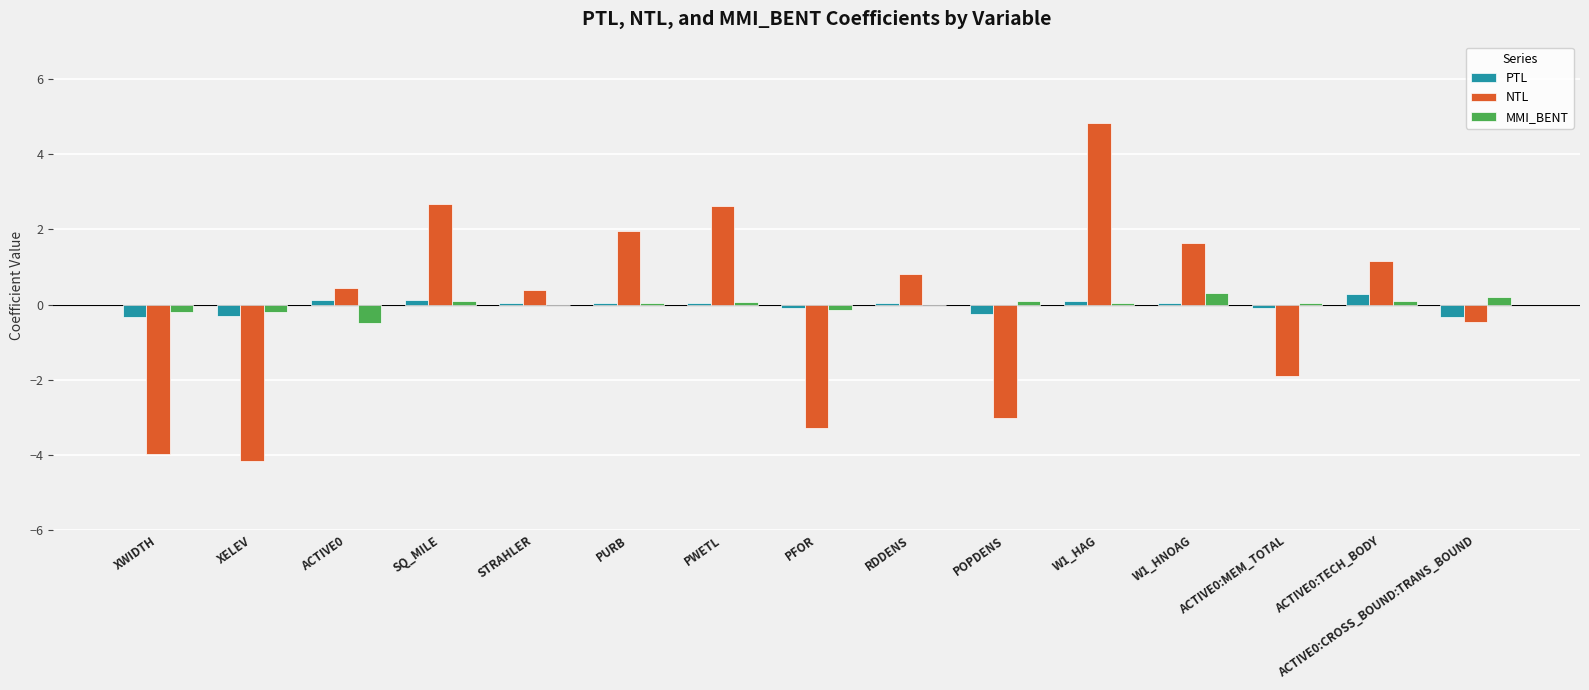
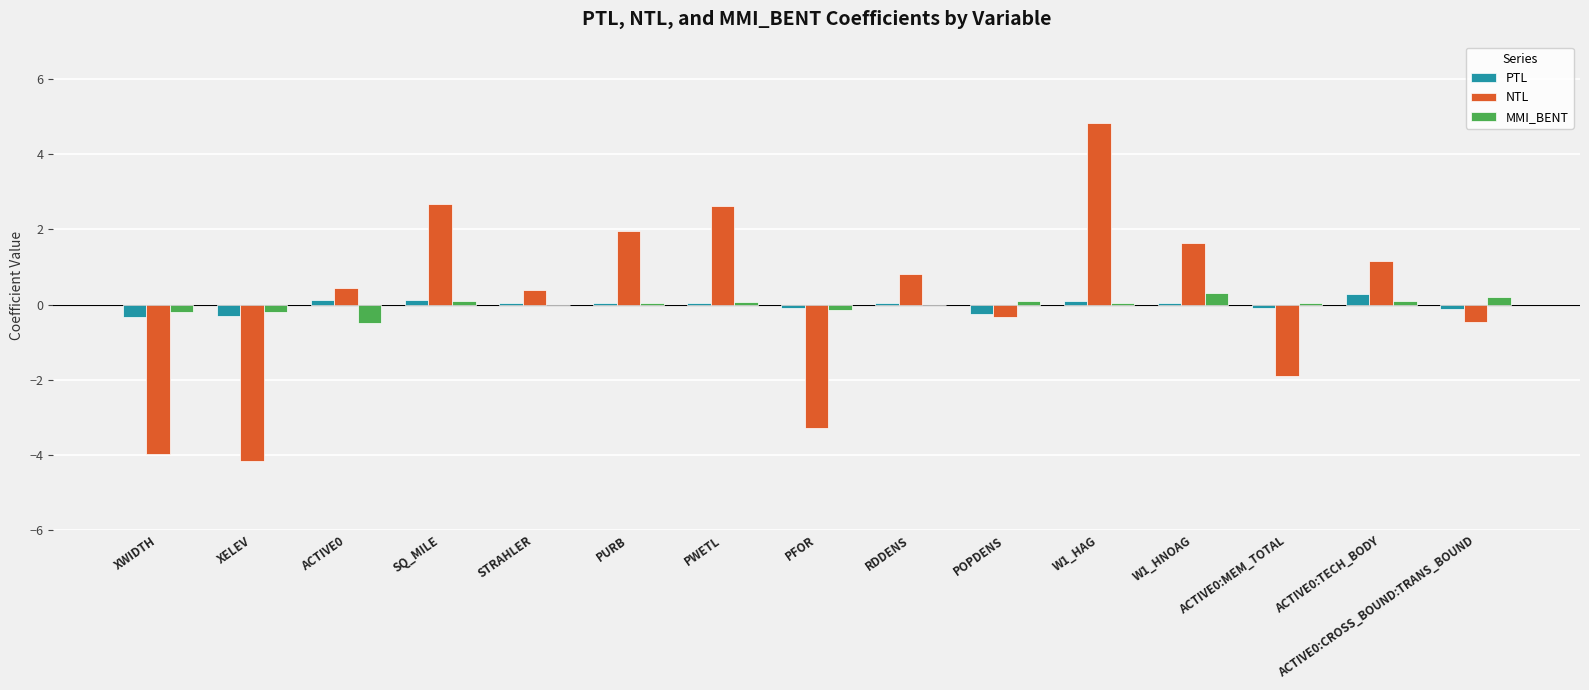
  {
    "PTL": {
      "XWIDTH": -0.3,
      "XELEV": -0.3,
      "ACTIVE0": 0.1,
      "SQ_MILE": 0.1,
      "PFOR": -0.1,
      "POPDENS": -0.2,
      "W1_HAG": 0.1,
      "ACTIVE0:MEM_TOTAL": -0.1,
      "ACTIVE0:TECH_BODY": 0.3,
-     "ACTIVE0:CROSS_BOUND:TRANS_BOUND": -0.3
+     "ACTIVE0:CROSS_BOUND:TRANS_BOUND": -0.1
    },
    "NTL": {
      "XWIDTH": -4.0,
      "XELEV": -4.2,
      "ACTIVE0": 0.4,
      "SQ_MILE": 2.7,
      "STRAHLER": 0.4,
      "PURB": 2.0,
      "PWETL": 2.6,
      "PFOR": -3.3,
      "RDDENS": 0.8,
-     "POPDENS": -3.0,
+     "POPDENS": -0.3,
      "W1_HAG": 4.8,
      "W1_HNOAG": 1.6,
      "ACTIVE0:MEM_TOTAL": -1.9,
      "ACTIVE0:TECH_BODY": 1.2,
      "ACTIVE0:CROSS_BOUND:TRANS_BOUND": -0.5
    },
    "MMI_BENT": {
      "XWIDTH": -0.2,
      "XELEV": -0.2,
      "ACTIVE0": -0.5,
      "SQ_MILE": 0.1,
      "PFOR": -0.1,
      "POPDENS": 0.1,
      "W1_HNOAG": 0.3,
      "ACTIVE0:TECH_BODY": 0.1,
      "ACTIVE0:CROSS_BOUND:TRANS_BOUND": 0.2
    }
  }
